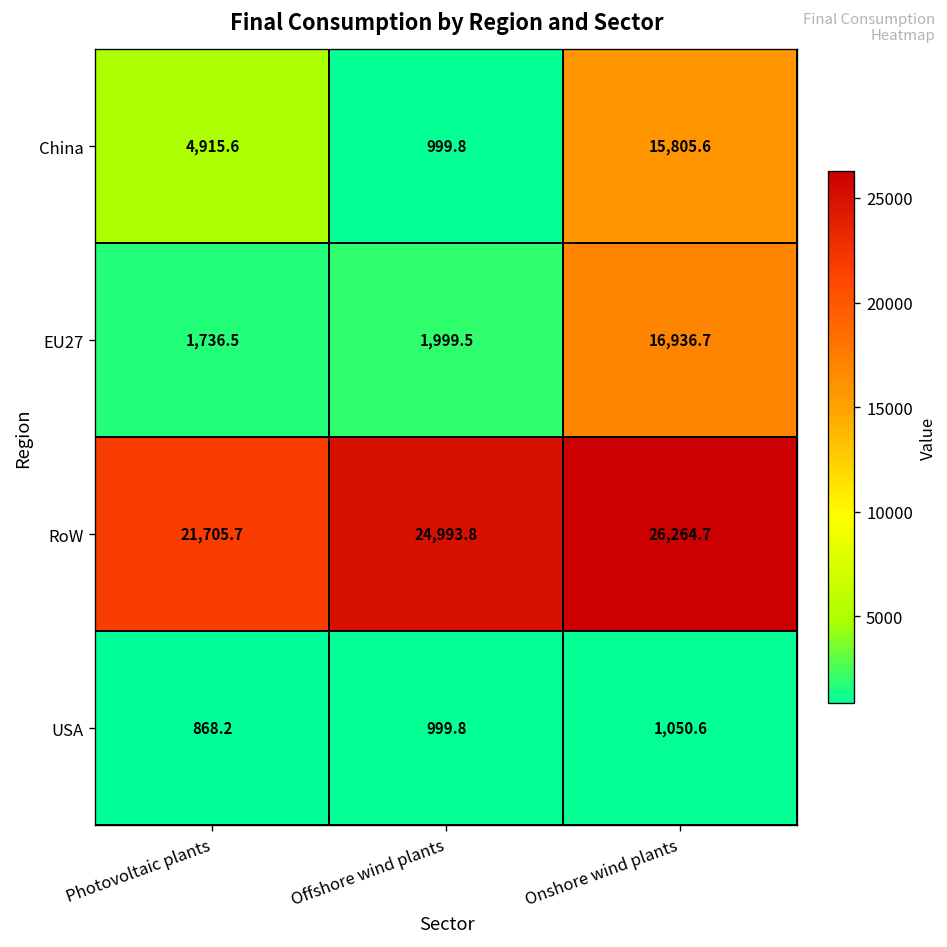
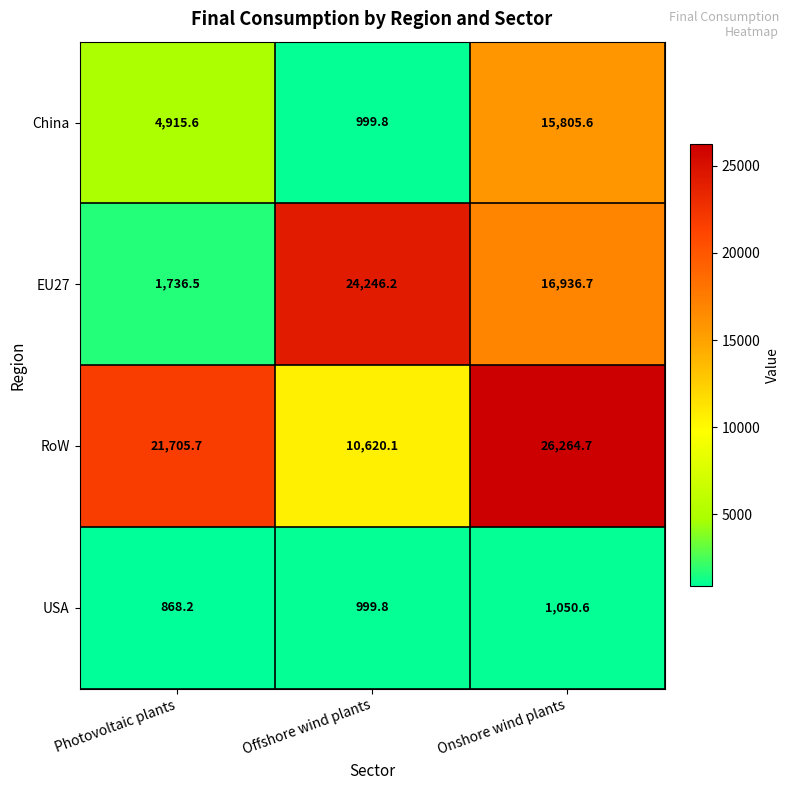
  {
    "China": {
      "Photovoltaic plants": "4,915.6",
      "Offshore wind plants": "999.8",
      "Onshore wind plants": "15,805.6"
    },
    "EU27": {
      "Photovoltaic plants": "1,736.5",
-     "Offshore wind plants": "1,999.5",
+     "Offshore wind plants": "24,246.2",
      "Onshore wind plants": "16,936.7"
    },
    "RoW": {
      "Photovoltaic plants": "21,705.7",
-     "Offshore wind plants": "24,993.8",
+     "Offshore wind plants": "10,620.1",
      "Onshore wind plants": "26,264.7"
    },
    "USA": {
      "Photovoltaic plants": "868.2",
      "Offshore wind plants": "999.8",
      "Onshore wind plants": "1,050.6"
    }
  }
